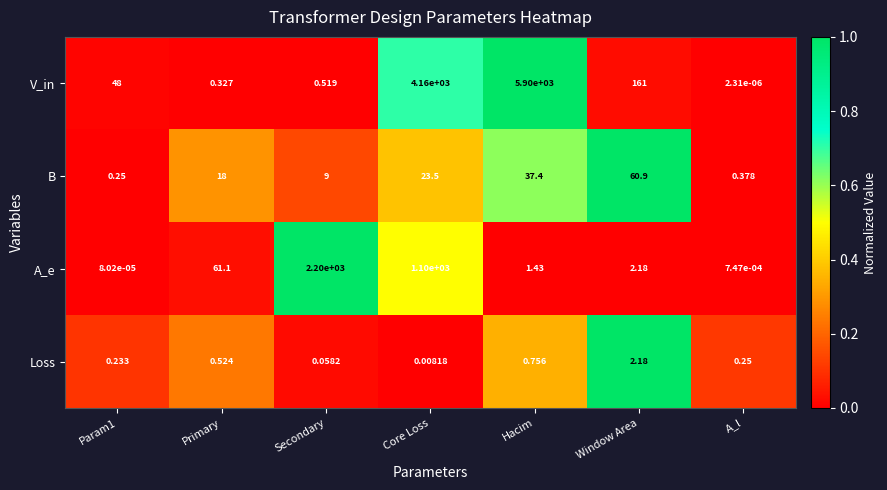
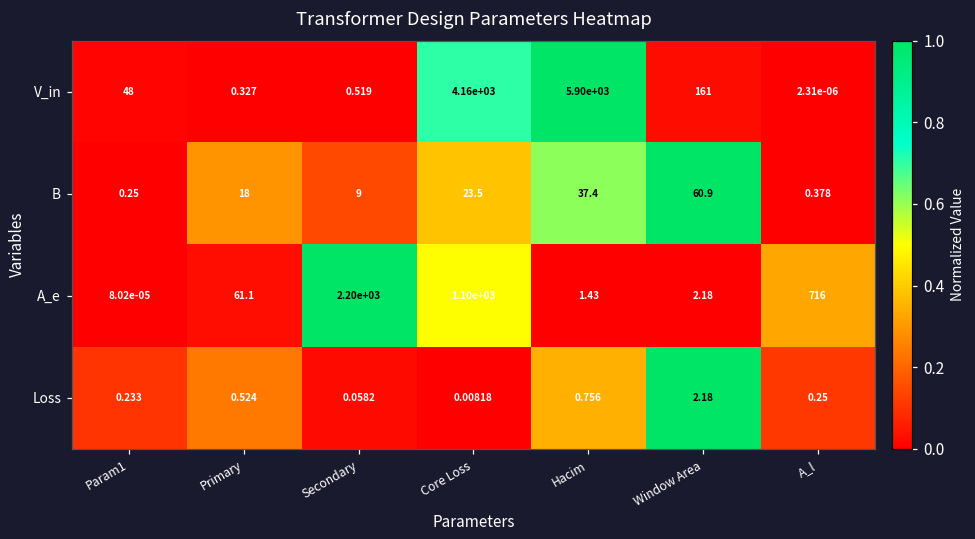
  {
    "V_in": {
      "Param1": "48",
      "Primary": "0.327",
      "Secondary": "0.519",
      "Core Loss": "4.16e+03",
      "Hacim": "5.90e+03",
      "Window Area": "161",
      "A_l": "2.31e-06"
    },
    "B": {
      "Param1": "0.25",
      "Primary": "18",
      "Secondary": "9",
      "Core Loss": "23.5",
      "Hacim": "37.4",
      "Window Area": "60.9",
      "A_l": "0.378"
    },
    "A_e": {
      "Param1": "8.02e-05",
      "Primary": "61.1",
      "Secondary": "2.20e+03",
      "Core Loss": "1.10e+03",
      "Hacim": "1.43",
      "Window Area": "2.18",
-     "A_l": "7.47e-04"
+     "A_l": "716"
    },
    "Loss": {
      "Param1": "0.233",
      "Primary": "0.524",
      "Secondary": "0.0582",
      "Core Loss": "0.00818",
      "Hacim": "0.756",
      "Window Area": "2.18",
      "A_l": "0.25"
    }
  }
